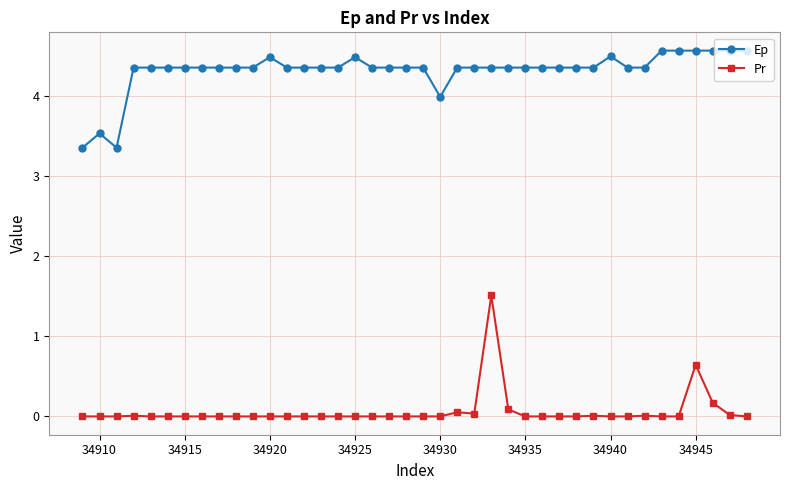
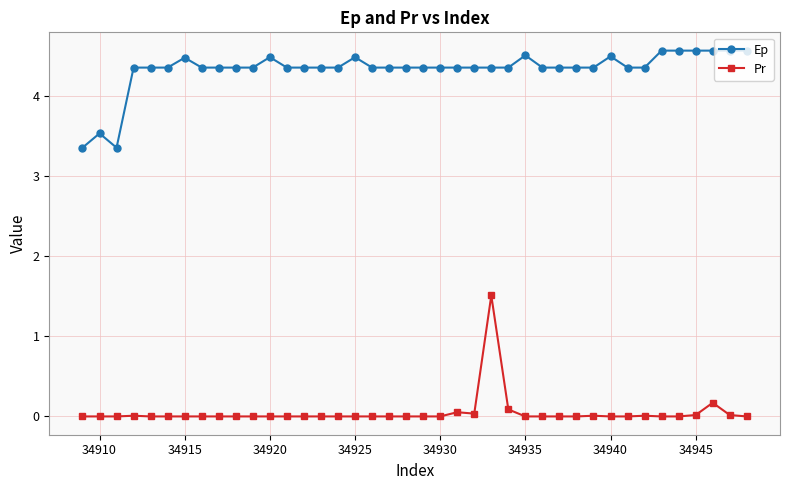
  {
    "Ep": {
      "34910": 3.5,
-     "34915": 4.4,
+     "34915": 4.5,
      "34920": 4.5,
      "34925": 4.5,
-     "34930": 4.0,
-     "34935": 4.4,
+     "34930": 4.4,
+     "34935": 4.5,
      "34940": 4.5,
      "34945": 4.6
    },
    "Pr": {
      "34910": 0.0,
      "34915": 0.0,
      "34920": 0.0,
      "34925": 0.0,
      "34930": 0.0,
      "34935": 0.0,
      "34940": 0.0,
-     "34945": 0.6
+     "34945": 0.0
    }
  }
